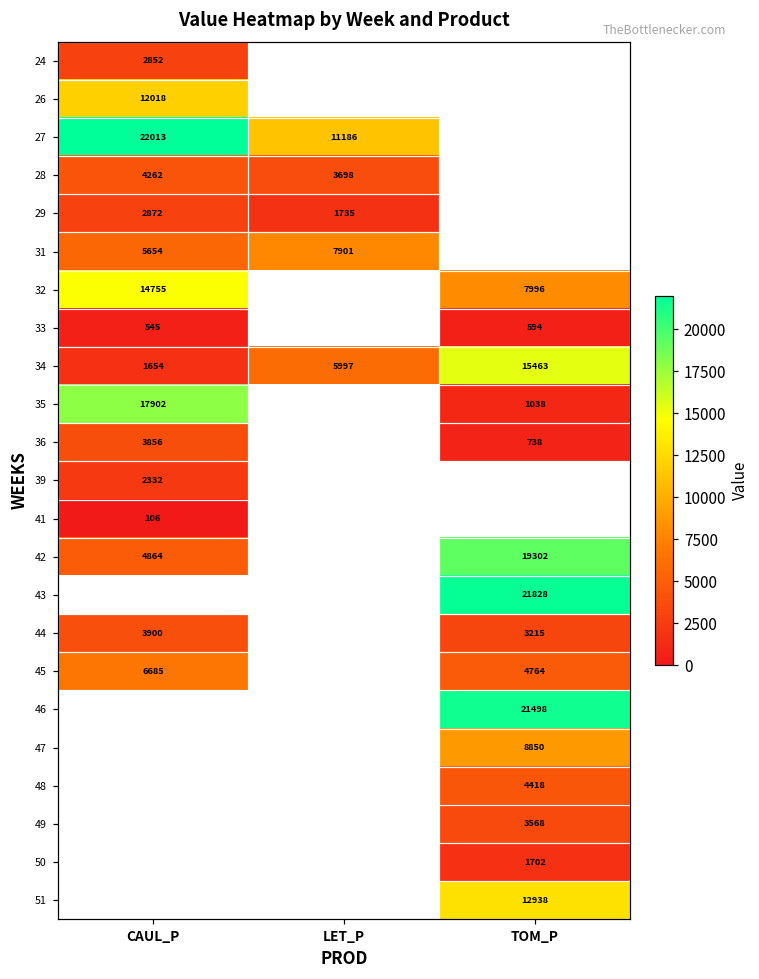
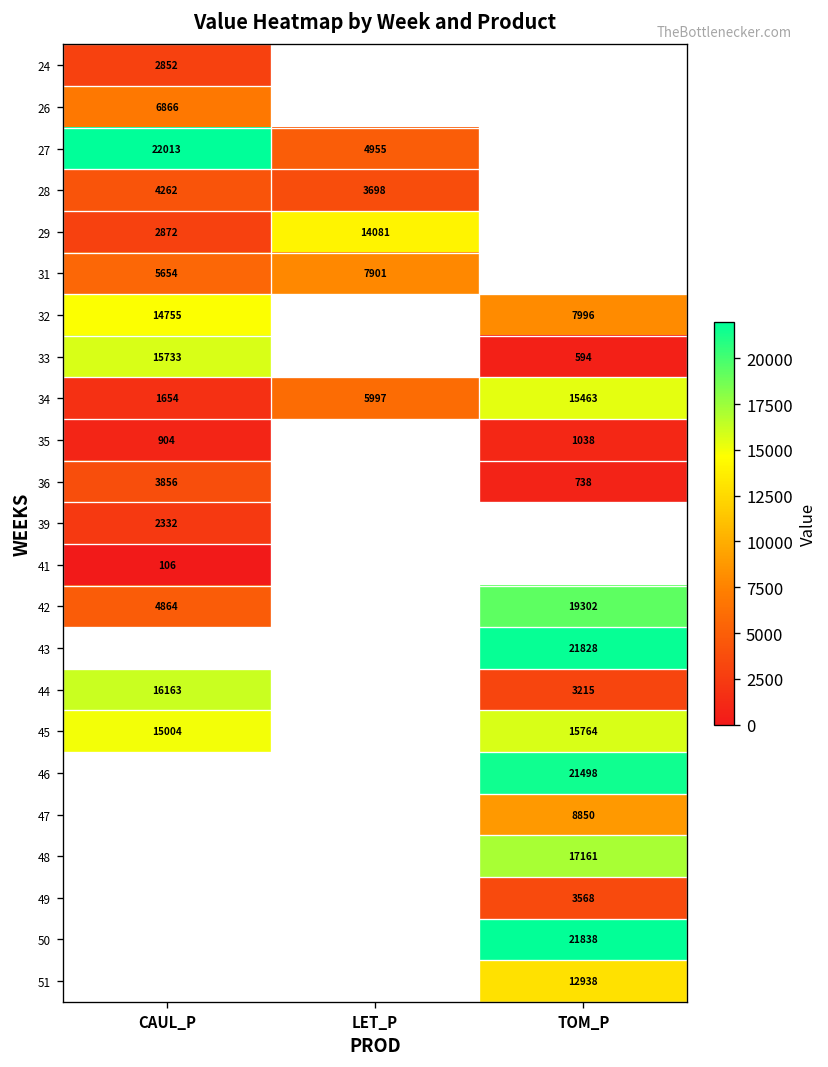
  {
    "24": {
      "CAUL_P": 2852
    },
    "26": {
-     "CAUL_P": 12018
+     "CAUL_P": 6866
    },
    "27": {
      "CAUL_P": 22013,
-     "LET_P": 11186
+     "LET_P": 4955
    },
    "28": {
      "CAUL_P": 4262,
      "LET_P": 3698
    },
    "29": {
      "CAUL_P": 2872,
-     "LET_P": 1735
+     "LET_P": 14081
    },
    "31": {
      "CAUL_P": 5654,
      "LET_P": 7901
    },
    "32": {
      "CAUL_P": 14755,
      "TOM_P": 7996
    },
    "33": {
-     "CAUL_P": 545,
+     "CAUL_P": 15733,
      "TOM_P": 594
    },
    "34": {
      "CAUL_P": 1654,
      "LET_P": 5997,
      "TOM_P": 15463
    },
    "35": {
-     "CAUL_P": 17902,
+     "CAUL_P": 904,
      "TOM_P": 1038
    },
    "36": {
      "CAUL_P": 3856,
      "TOM_P": 738
    },
    "39": {
      "CAUL_P": 2332
    },
    "41": {
      "CAUL_P": 106
    },
    "42": {
      "CAUL_P": 4864,
      "TOM_P": 19302
    },
    "43": {
      "TOM_P": 21828
    },
    "44": {
-     "CAUL_P": 3900,
+     "CAUL_P": 16163,
      "TOM_P": 3215
    },
    "45": {
-     "CAUL_P": 6685,
-     "TOM_P": 4764
+     "CAUL_P": 15004,
+     "TOM_P": 15764
    },
    "46": {
      "TOM_P": 21498
    },
    "47": {
      "TOM_P": 8850
    },
    "48": {
-     "TOM_P": 4418
+     "TOM_P": 17161
    },
    "49": {
      "TOM_P": 3568
    },
    "50": {
-     "TOM_P": 1702
+     "TOM_P": 21838
    },
    "51": {
      "TOM_P": 12938
    }
  }
